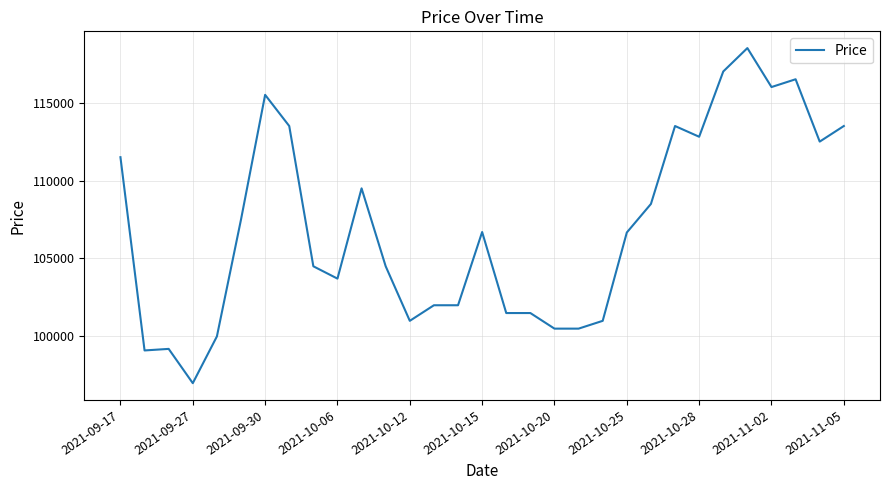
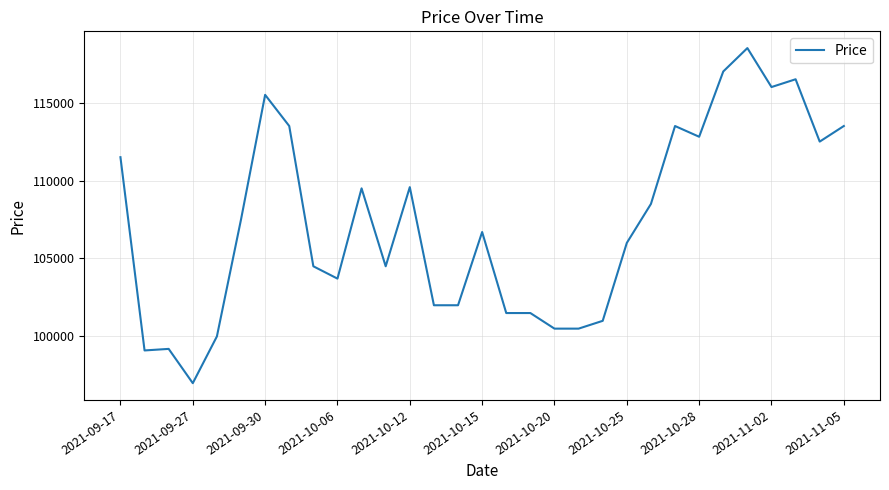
  {
    "2021-09-17": 111500,
    "2021-09-27": 97000,
    "2021-09-30": 115500,
    "2021-10-06": 103700,
-   "2021-10-12": 101000,
+   "2021-10-12": 109600,
    "2021-10-15": 106700,
    "2021-10-20": 100500,
-   "2021-10-25": 106700,
+   "2021-10-25": 106000,
    "2021-10-28": 112800,
    "2021-11-02": 116000,
    "2021-11-05": 113500
  }
